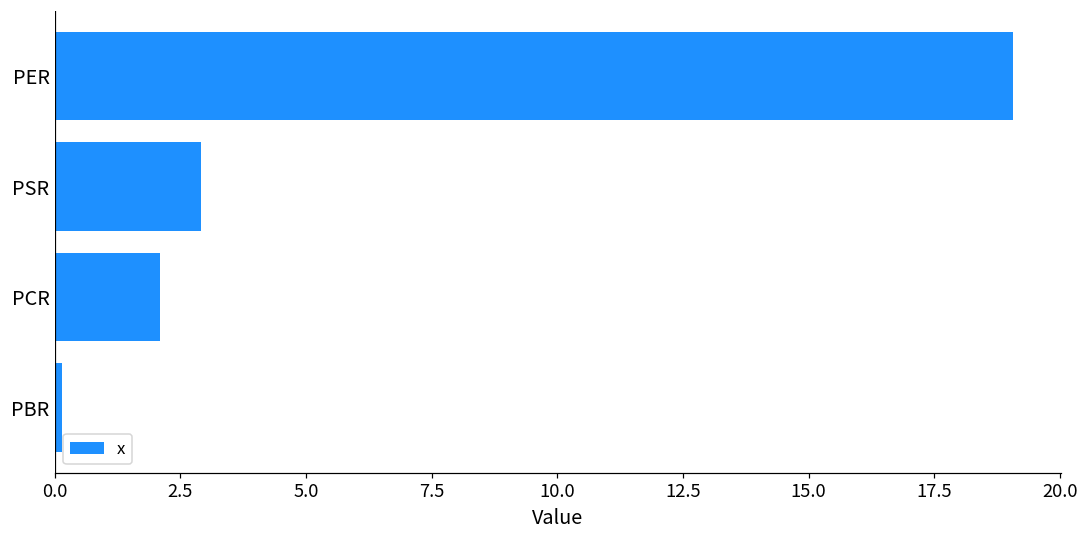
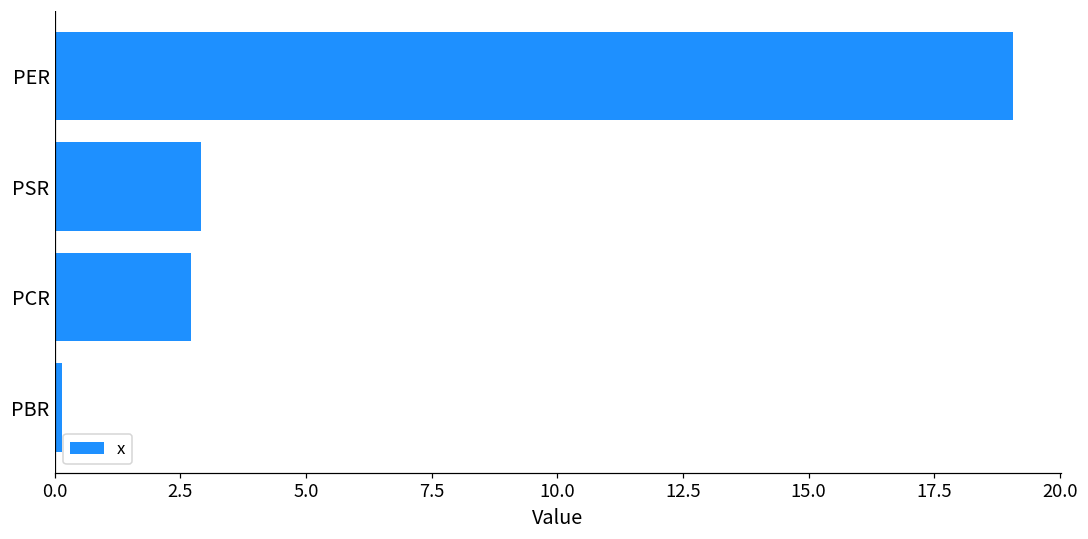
  {
    "PER": 19.1,
    "PSR": 2.9,
-   "PCR": 2.1,
+   "PCR": 2.7,
    "PBR": 0.2
  }
